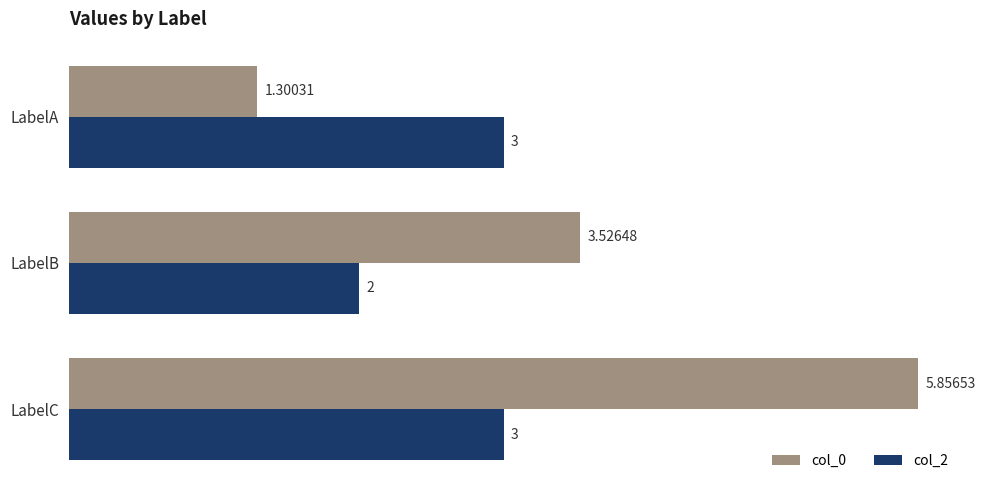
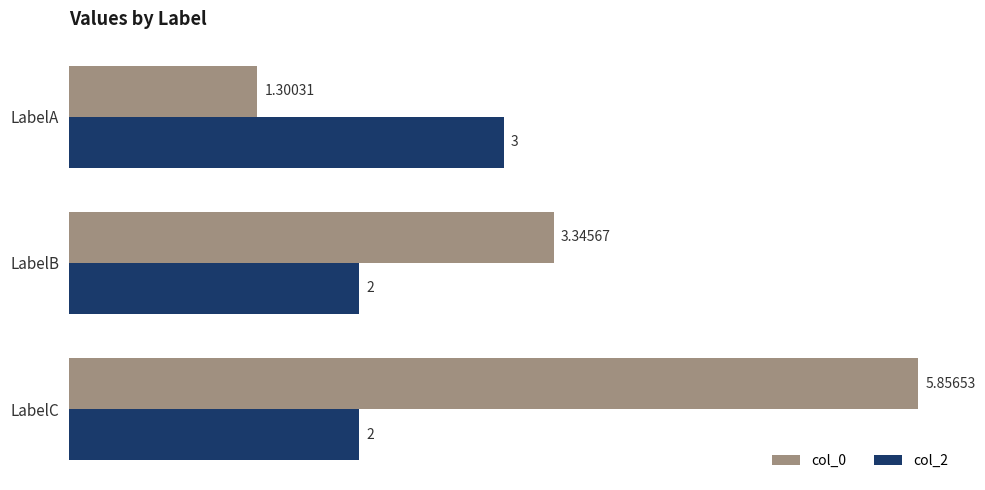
  {
    "col_0": {
      "LabelA": 1.30031,
-     "LabelB": 3.52648,
+     "LabelB": 3.34567,
      "LabelC": 5.85653
    },
    "col_2": {
      "LabelA": 3,
      "LabelB": 2,
-     "LabelC": 3
+     "LabelC": 2
    }
  }
